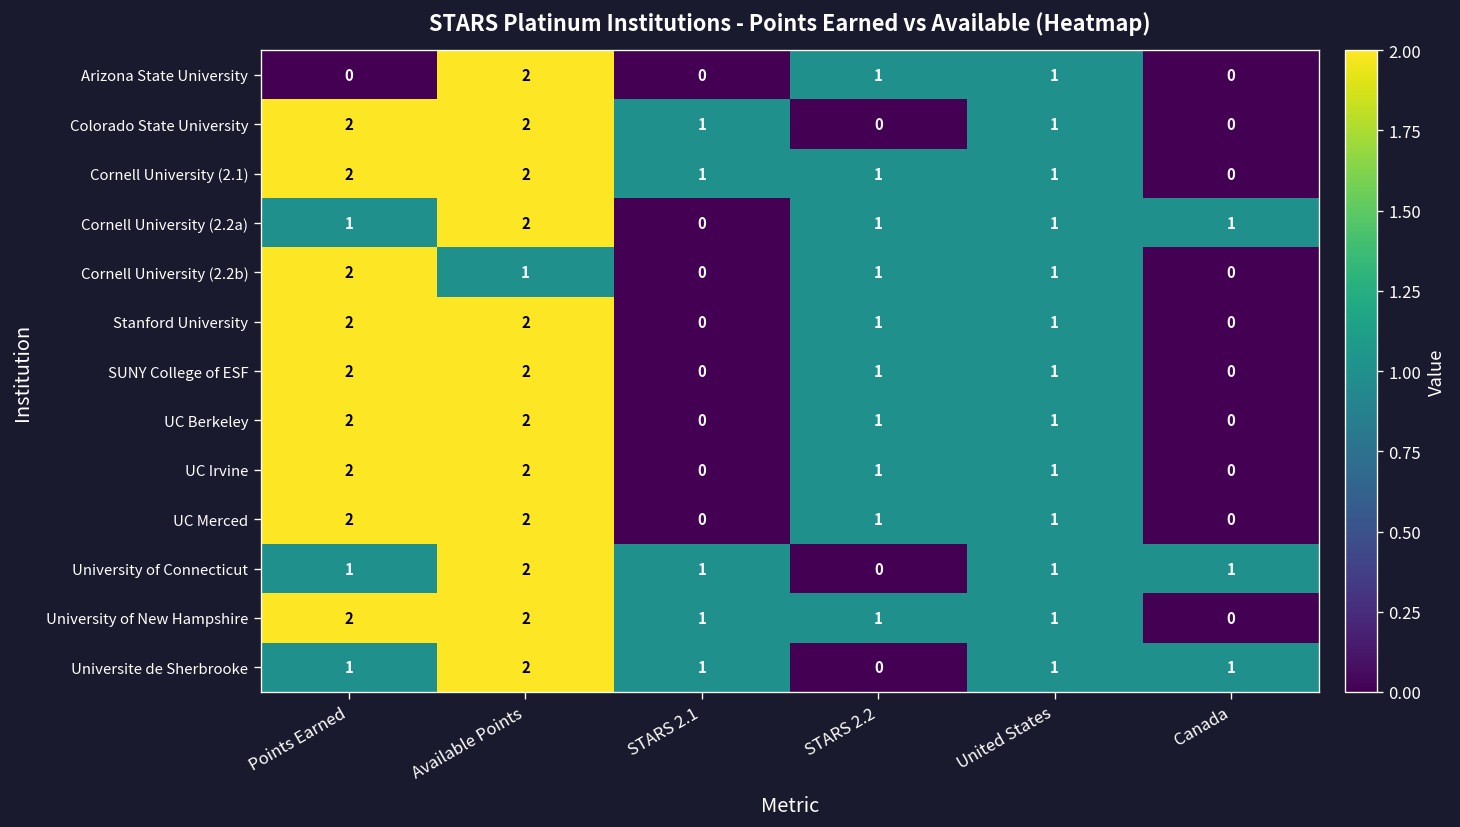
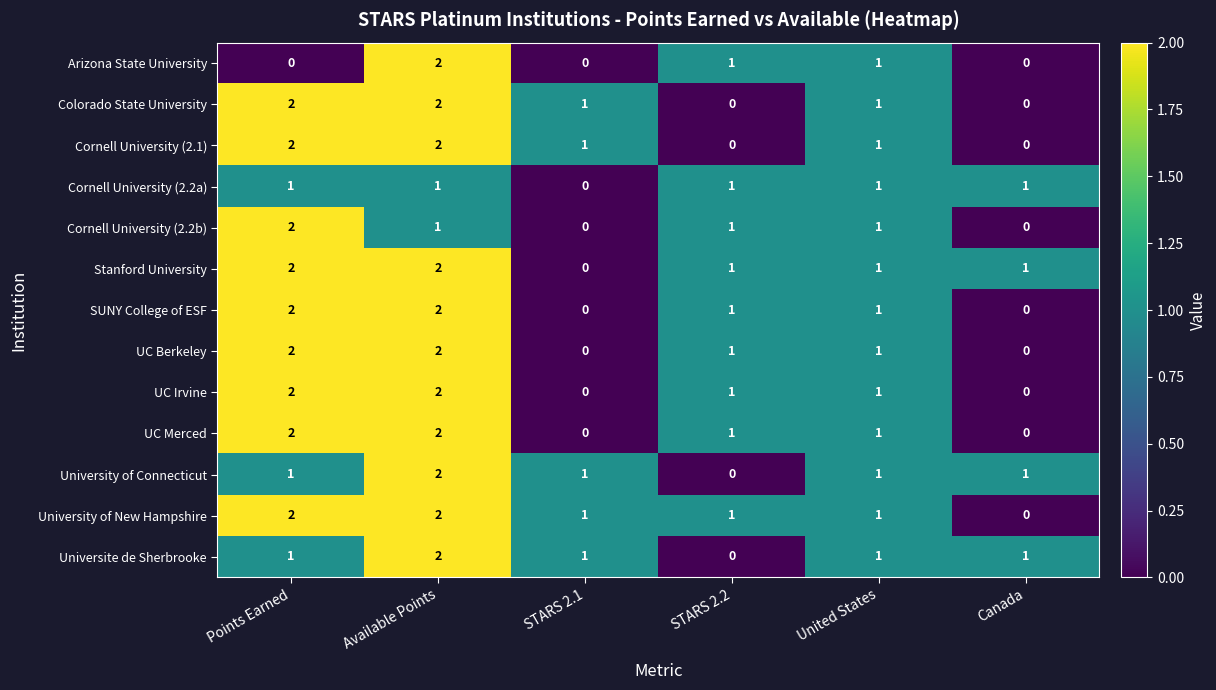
  {
    "Arizona State University": {
      "Points Earned": 0,
      "Available Points": 2,
      "STARS 2.1": 0,
      "STARS 2.2": 1,
      "United States": 1,
      "Canada": 0
    },
    "Colorado State University": {
      "Points Earned": 2,
      "Available Points": 2,
      "STARS 2.1": 1,
      "STARS 2.2": 0,
      "United States": 1,
      "Canada": 0
    },
    "Cornell University (2.1)": {
      "Points Earned": 2,
      "Available Points": 2,
      "STARS 2.1": 1,
-     "STARS 2.2": 1,
+     "STARS 2.2": 0,
      "United States": 1,
      "Canada": 0
    },
    "Cornell University (2.2a)": {
      "Points Earned": 1,
-     "Available Points": 2,
+     "Available Points": 1,
      "STARS 2.1": 0,
      "STARS 2.2": 1,
      "United States": 1,
      "Canada": 1
    },
    "Cornell University (2.2b)": {
      "Points Earned": 2,
      "Available Points": 1,
      "STARS 2.1": 0,
      "STARS 2.2": 1,
      "United States": 1,
      "Canada": 0
    },
    "Stanford University": {
      "Points Earned": 2,
      "Available Points": 2,
      "STARS 2.1": 0,
      "STARS 2.2": 1,
      "United States": 1,
-     "Canada": 0
+     "Canada": 1
    },
    "SUNY College of ESF": {
      "Points Earned": 2,
      "Available Points": 2,
      "STARS 2.1": 0,
      "STARS 2.2": 1,
      "United States": 1,
      "Canada": 0
    },
    "UC Berkeley": {
      "Points Earned": 2,
      "Available Points": 2,
      "STARS 2.1": 0,
      "STARS 2.2": 1,
      "United States": 1,
      "Canada": 0
    },
    "UC Irvine": {
      "Points Earned": 2,
      "Available Points": 2,
      "STARS 2.1": 0,
      "STARS 2.2": 1,
      "United States": 1,
      "Canada": 0
    },
    "UC Merced": {
      "Points Earned": 2,
      "Available Points": 2,
      "STARS 2.1": 0,
      "STARS 2.2": 1,
      "United States": 1,
      "Canada": 0
    },
    "University of Connecticut": {
      "Points Earned": 1,
      "Available Points": 2,
      "STARS 2.1": 1,
      "STARS 2.2": 0,
      "United States": 1,
      "Canada": 1
    },
    "University of New Hampshire": {
      "Points Earned": 2,
      "Available Points": 2,
      "STARS 2.1": 1,
      "STARS 2.2": 1,
      "United States": 1,
      "Canada": 0
    },
    "Universite de Sherbrooke": {
      "Points Earned": 1,
      "Available Points": 2,
      "STARS 2.1": 1,
      "STARS 2.2": 0,
      "United States": 1,
      "Canada": 1
    }
  }
